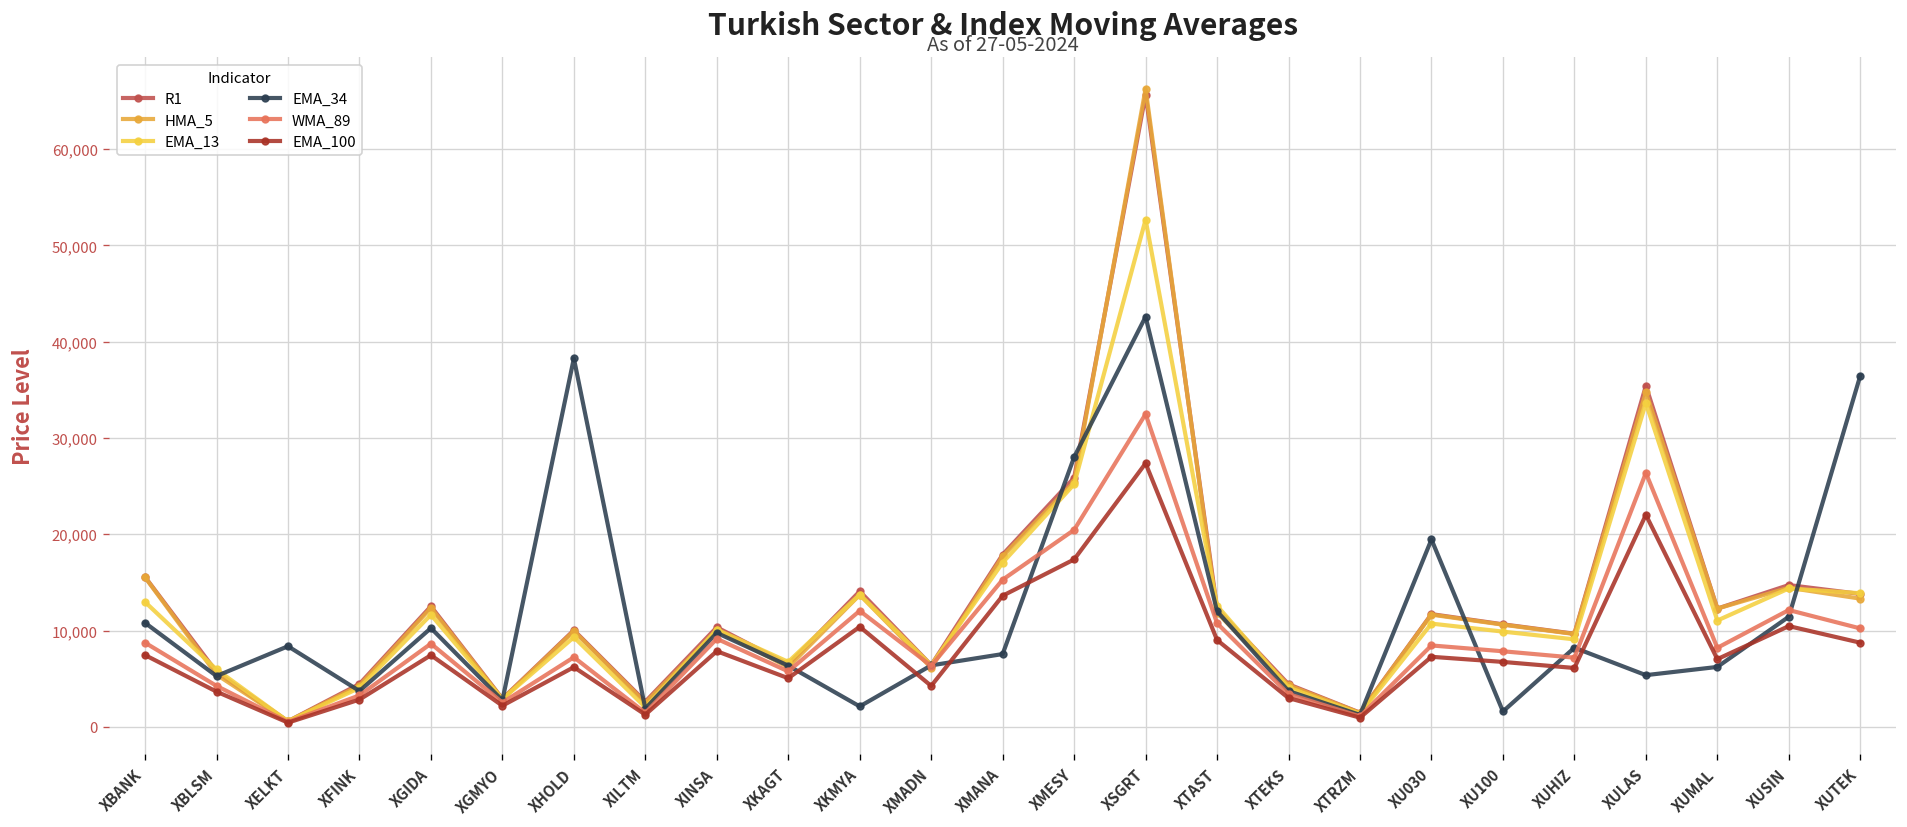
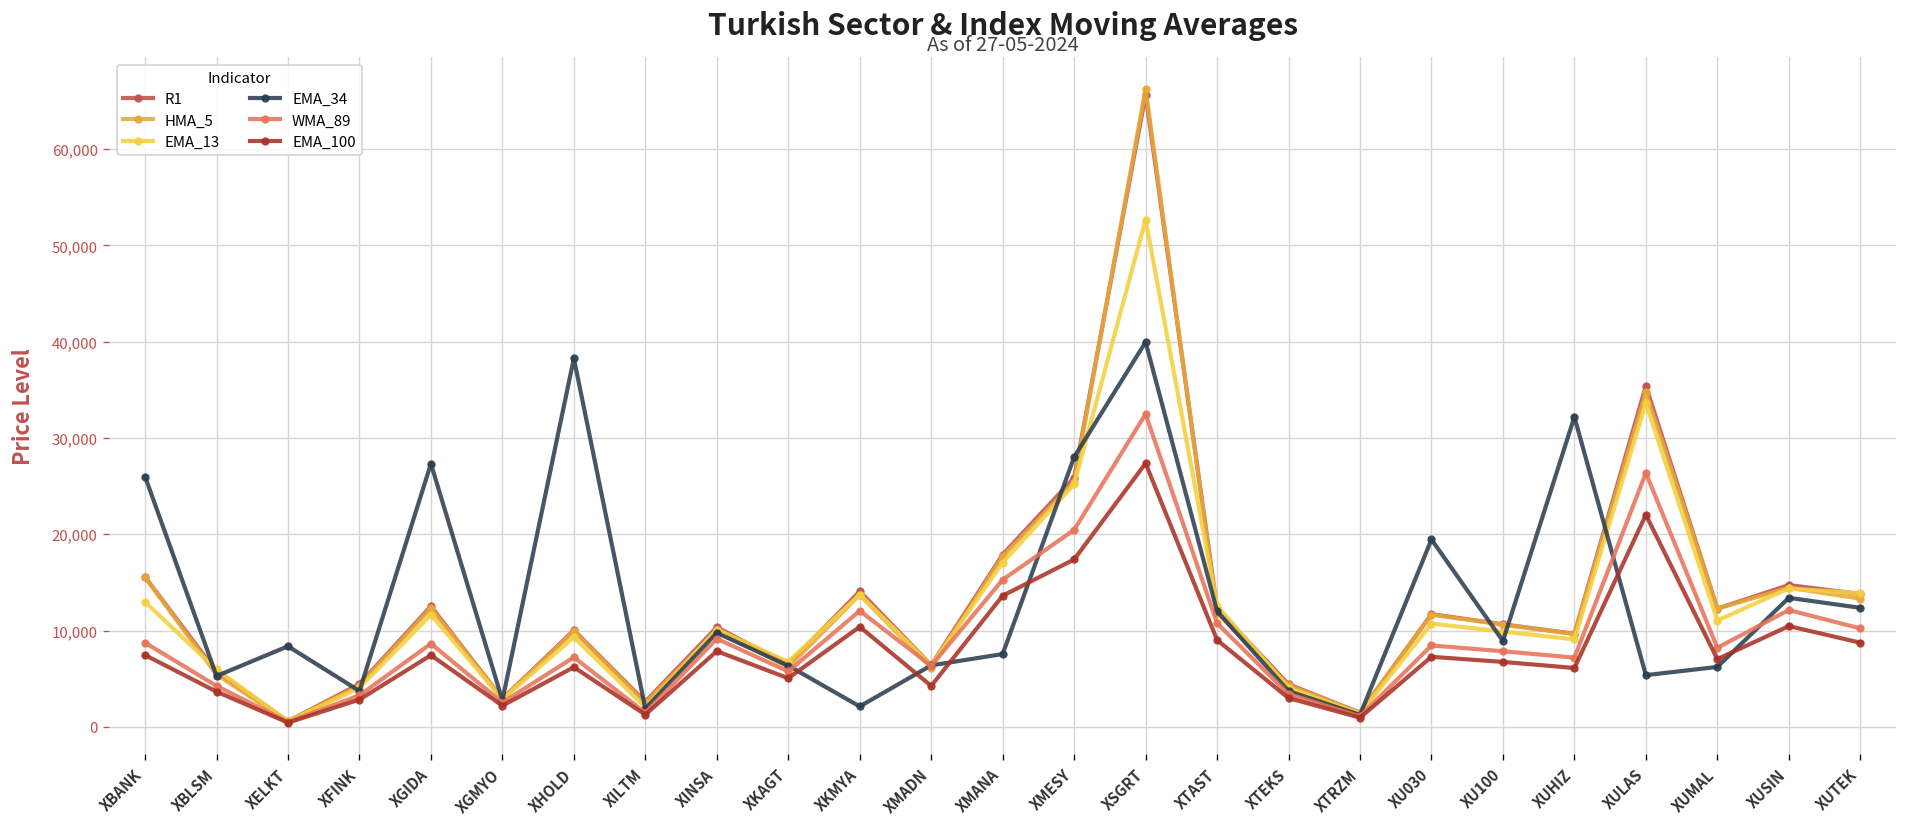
  {
    "EMA_34": {
-     "XBANK": "11,000",
+     "XBANK": "26,000",
      "XELKT": "8,000",
      "XFINK": "4,000",
-     "XGIDA": "10,000",
+     "XGIDA": "27,000",
      "XHOLD": "38,000",
      "XKMYA": "2,000",
      "XMANA": "8,000",
      "XMESY": "28,000",
-     "XSGRT": "43,000",
+     "XSGRT": "40,000",
      "XTEKS": "4,000",
      "XU030": "19,000",
-     "XU100": "2,000",
-     "XUHIZ": "8,000",
+     "XU100": "9,000",
+     "XUHIZ": "32,000",
      "XULAS": "5,000",
      "XUMAL": "6,000",
-     "XUSIN": "11,000",
-     "XUTEK": "36,000"
+     "XUSIN": "13,000",
+     "XUTEK": "12,000"
    }
  }
